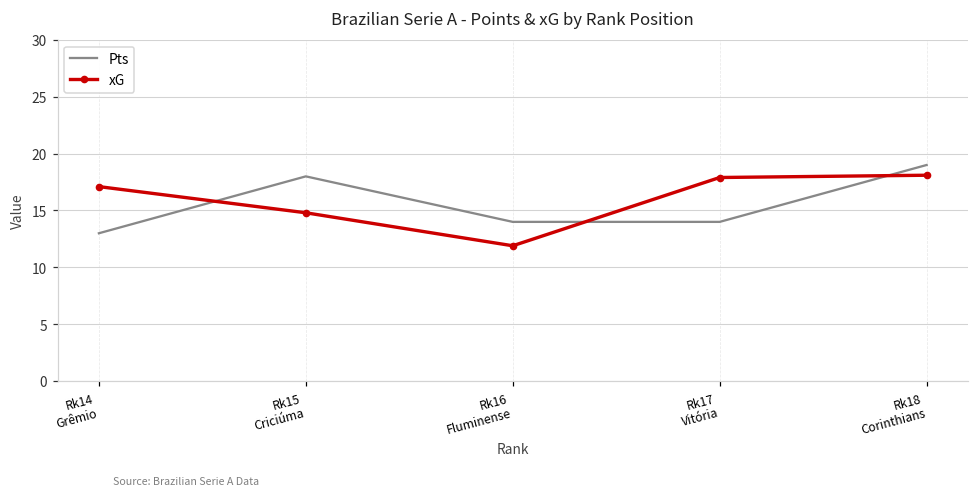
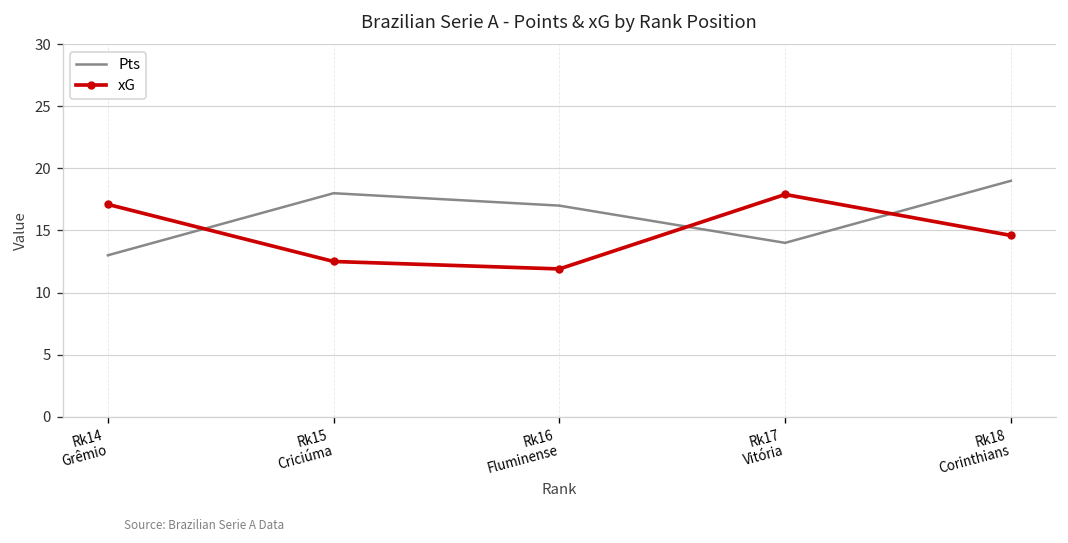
  {
    "Pts": {
      "Rk14 Grêmio": 13,
      "Rk15 Criciúma": 18,
-     "Rk16 Fluminense": 14,
+     "Rk16 Fluminense": 17,
      "Rk17 Vitória": 14,
      "Rk18 Corinthians": 19
    },
    "xG": {
      "Rk14 Grêmio": 17.1,
-     "Rk15 Criciúma": 14.8,
+     "Rk15 Criciúma": 12.5,
      "Rk16 Fluminense": 11.9,
      "Rk17 Vitória": 17.9,
-     "Rk18 Corinthians": 18.1
+     "Rk18 Corinthians": 14.6
    }
  }
